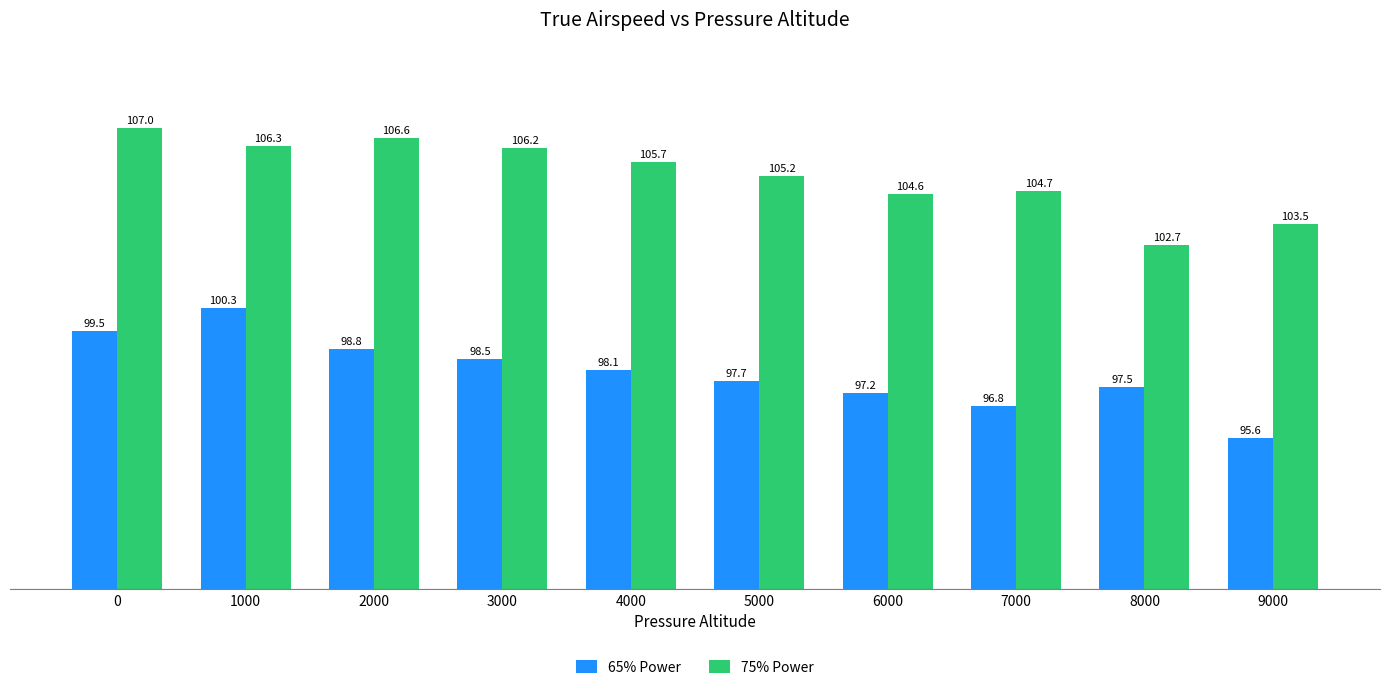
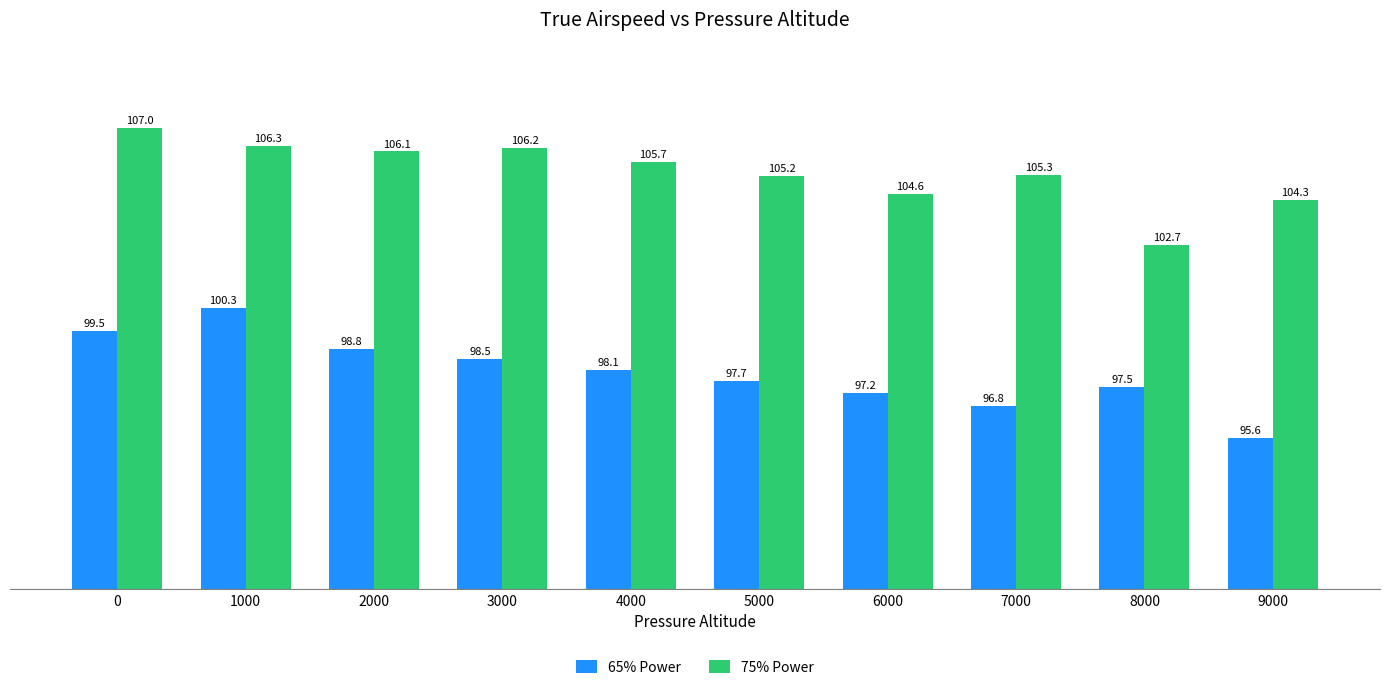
  {
    "65% Power": {
      "0": 99.5,
      "1000": 100.3,
      "2000": 98.8,
      "3000": 98.5,
      "4000": 98.1,
      "5000": 97.7,
      "6000": 97.2,
      "7000": 96.8,
      "8000": 97.5,
      "9000": 95.6
    },
    "75% Power": {
      "0": 107.0,
      "1000": 106.3,
-     "2000": 106.6,
+     "2000": 106.1,
      "3000": 106.2,
      "4000": 105.7,
      "5000": 105.2,
      "6000": 104.6,
-     "7000": 104.7,
+     "7000": 105.3,
      "8000": 102.7,
-     "9000": 103.5
+     "9000": 104.3
    }
  }
